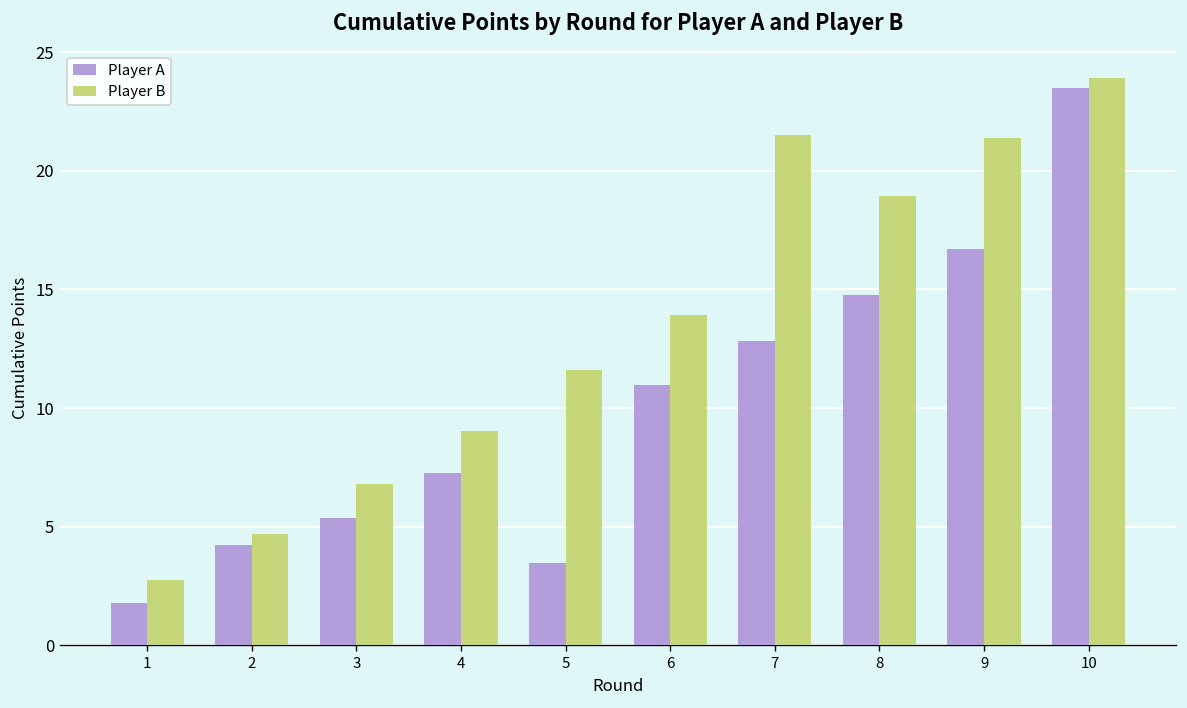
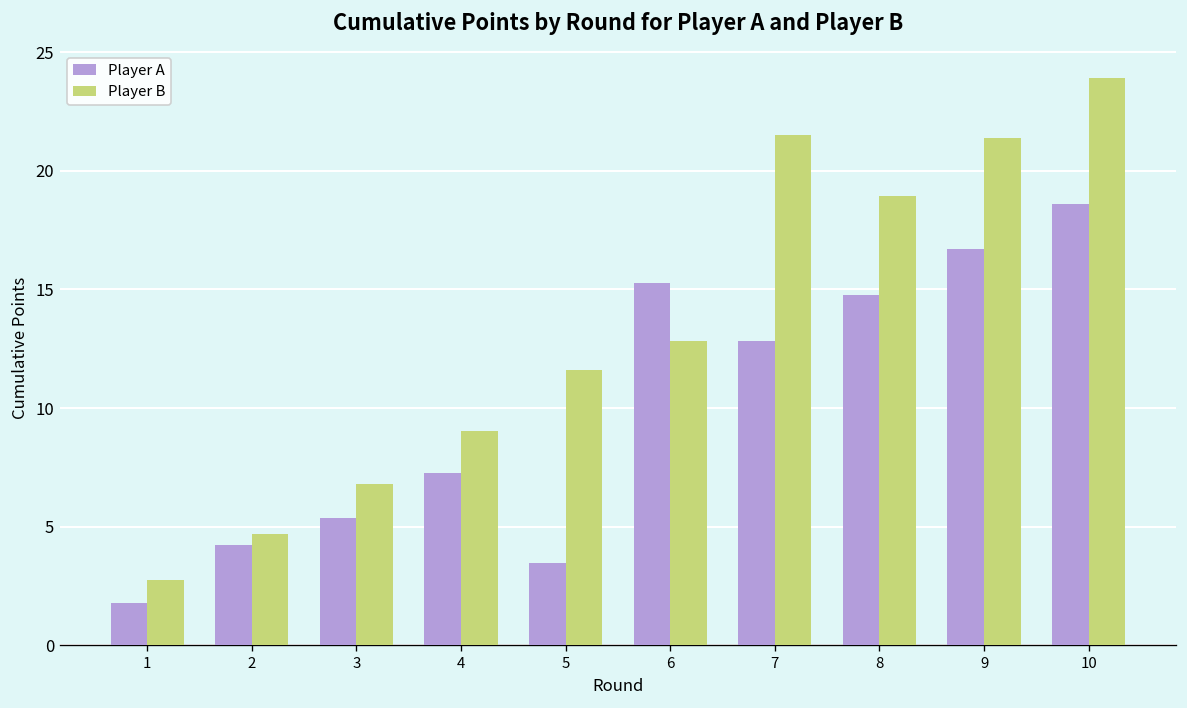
  {
    "Player A": {
      "1": 1.8,
      "2": 4.2,
      "3": 5.4,
      "4": 7.2,
      "5": 3.5,
-     "6": 11.0,
+     "6": 15.3,
      "7": 12.8,
      "8": 14.8,
      "9": 16.7,
-     "10": 23.5
+     "10": 18.6
    },
    "Player B": {
      "1": 2.8,
      "2": 4.7,
      "3": 6.8,
      "4": 9.0,
      "5": 11.6,
-     "6": 13.9,
+     "6": 12.8,
      "7": 21.5,
      "8": 18.9,
      "9": 21.4,
      "10": 23.9
    }
  }
